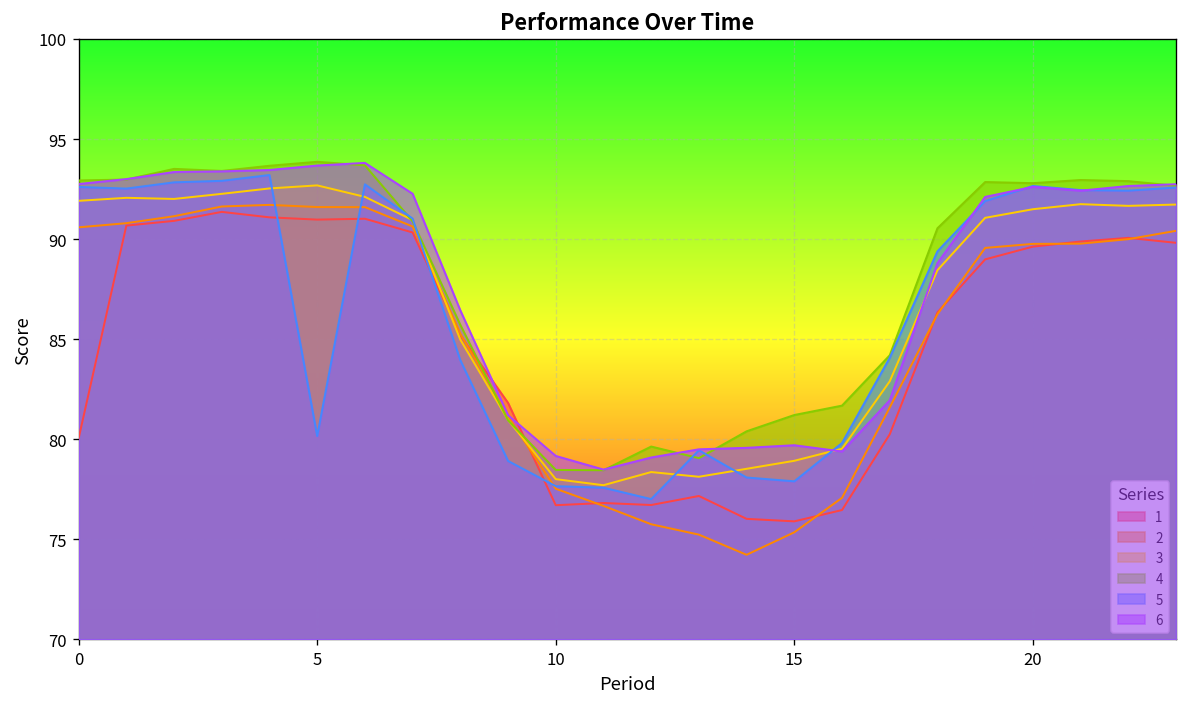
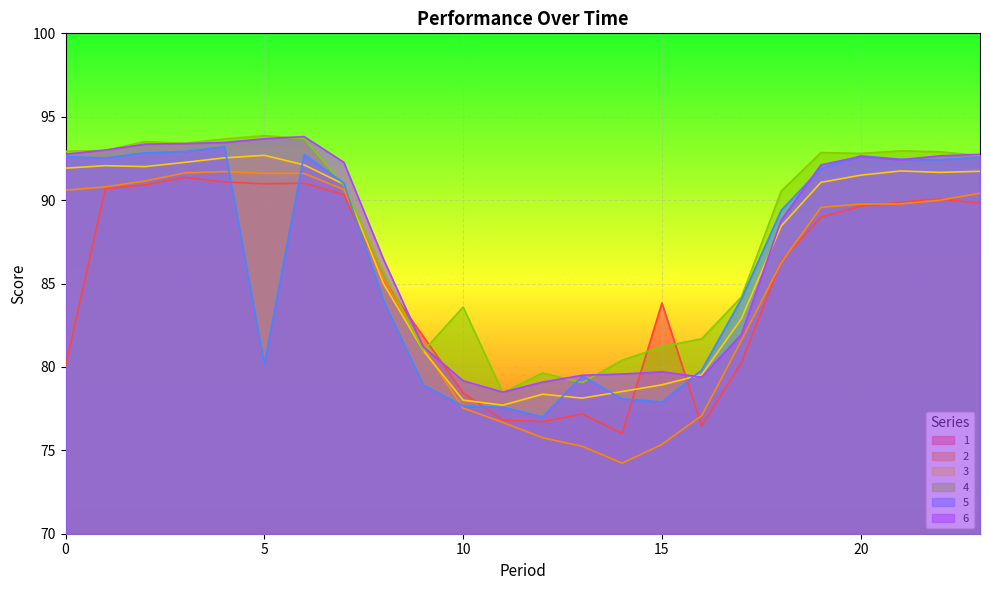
  {
    "1": {
      "0": 80.1,
      "5": 91.0,
-     "10": 76.7,
-     "15": 75.9
+     "10": 78.4,
+     "15": 83.8
    },
    "4": {
      "0": 92.9,
      "5": 93.9,
-     "10": 78.5,
+     "10": 83.6,
      "15": 81.2
    },
    "5": {
      "5": 80.2,
      "15": 77.9
    },
    "6": {
      "5": 93.7,
      "10": 79.2,
      "15": 79.7
    }
  }
